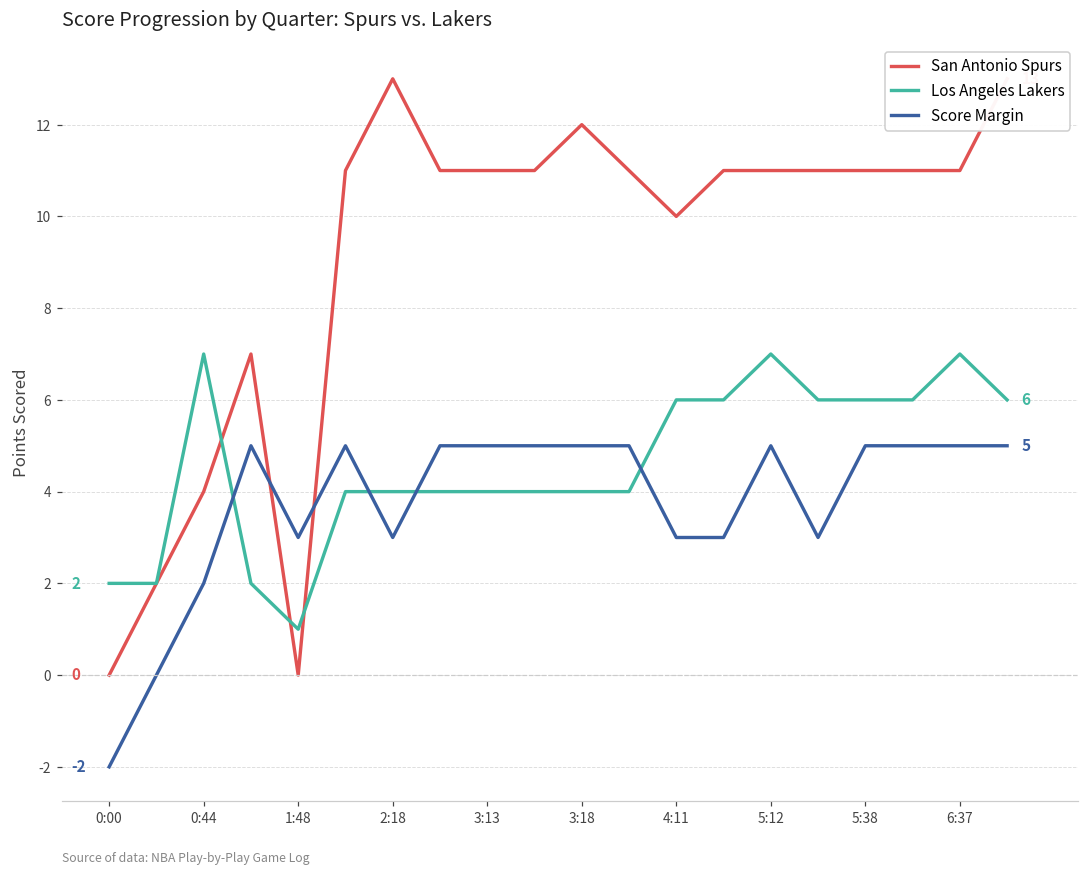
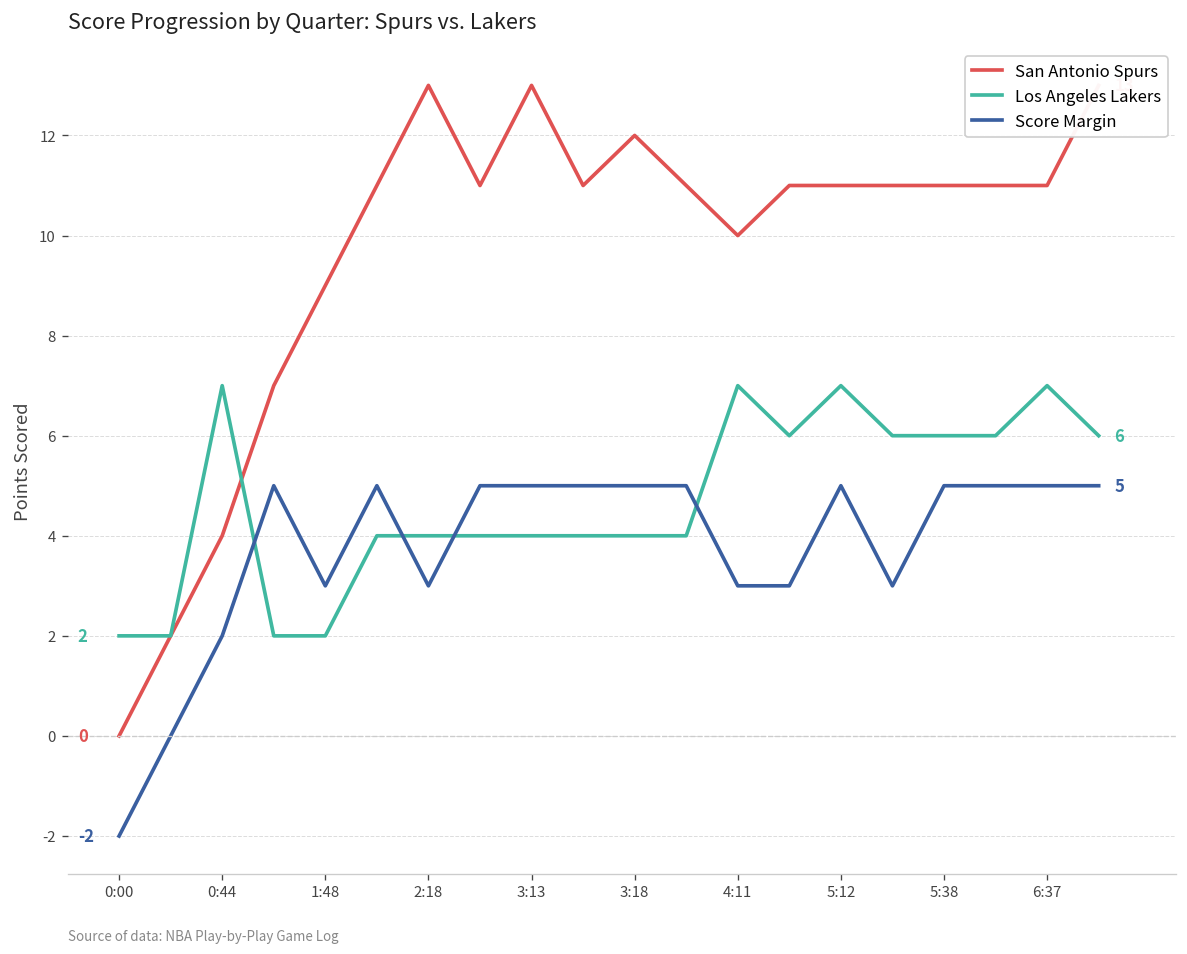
  {
    "San Antonio Spurs": {
      "0:44": 4,
-     "1:48": 0,
+     "1:48": 9,
      "2:18": 13,
-     "3:13": 11,
+     "3:13": 13,
      "3:18": 12,
      "4:11": 10,
      "5:12": 11,
      "5:38": 11,
      "6:37": 11
    },
    "Los Angeles Lakers": {
      "0:44": 7,
-     "1:48": 1,
+     "1:48": 2,
      "2:18": 4,
      "3:13": 4,
      "3:18": 4,
-     "4:11": 6,
+     "4:11": 7,
      "5:12": 7,
      "5:38": 6,
      "6:37": 7
    },
    "Score Margin": {
      "0:00": -2
    }
  }
